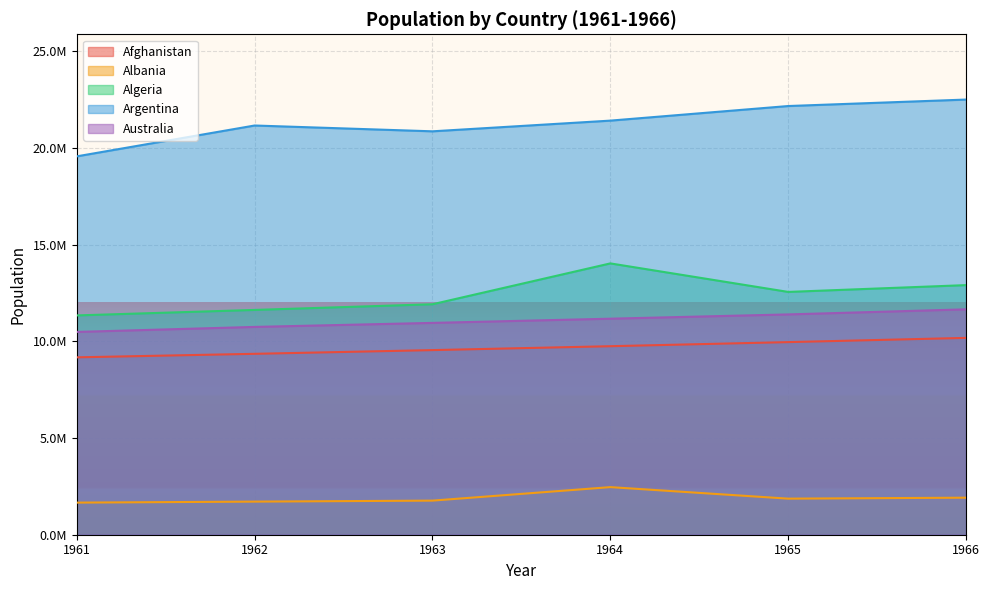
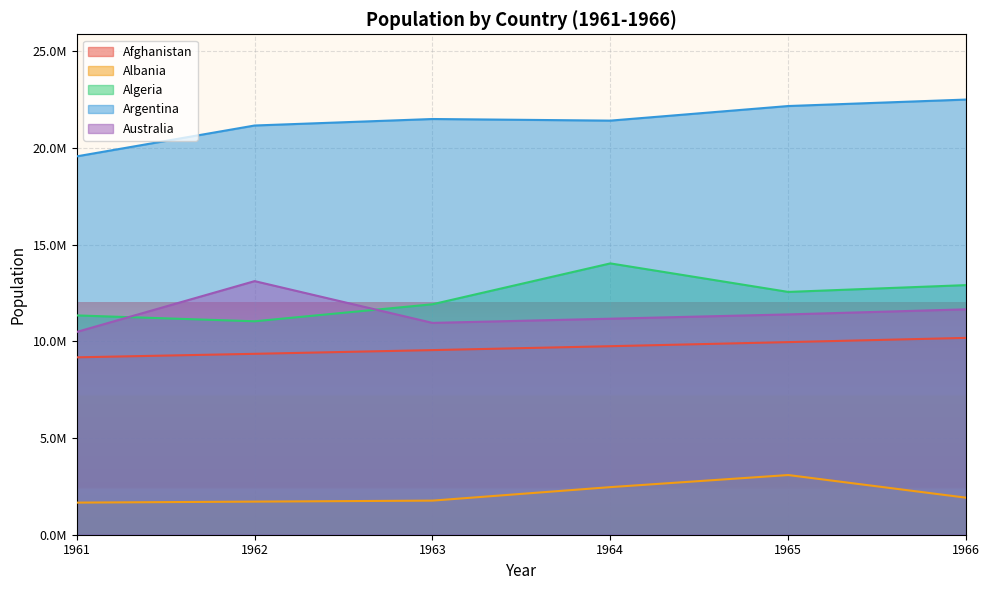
  {
    "Afghanistan": {
      "1961": 9200000,
      "1962": 9400000,
      "1963": 9500000,
      "1964": 9700000,
      "1965": 10000000,
      "1966": 10200000
    },
    "Albania": {
      "1961": 1700000,
      "1962": 1700000,
      "1963": 1800000,
      "1964": 2500000,
-     "1965": 1900000,
+     "1965": 3100000,
      "1966": 1900000
    },
    "Algeria": {
      "1961": 11300000,
-     "1962": 11600000,
+     "1962": 11000000,
      "1963": 11900000,
      "1964": 14000000,
      "1965": 12600000,
      "1966": 12900000
    },
    "Argentina": {
      "1961": 19600000,
      "1962": 21200000,
-     "1963": 20900000,
+     "1963": 21500000,
      "1964": 21400000,
      "1965": 22200000,
      "1966": 22500000
    },
    "Australia": {
      "1961": 10500000,
-     "1962": 10700000,
+     "1962": 13100000,
      "1963": 11000000,
      "1964": 11200000,
      "1965": 11400000,
      "1966": 11700000
    }
  }
